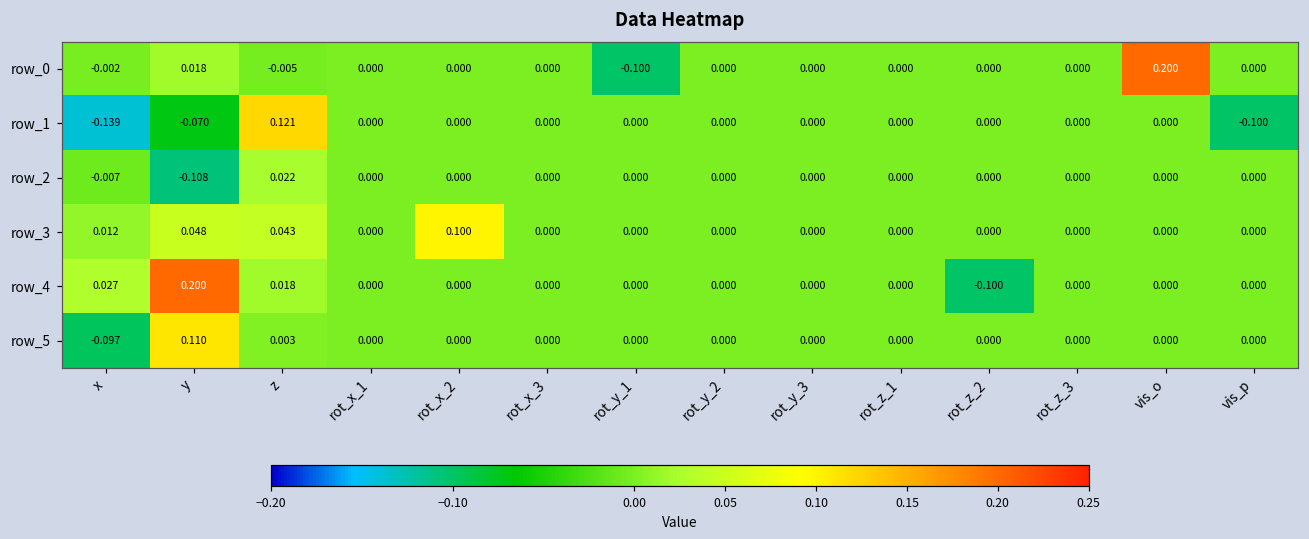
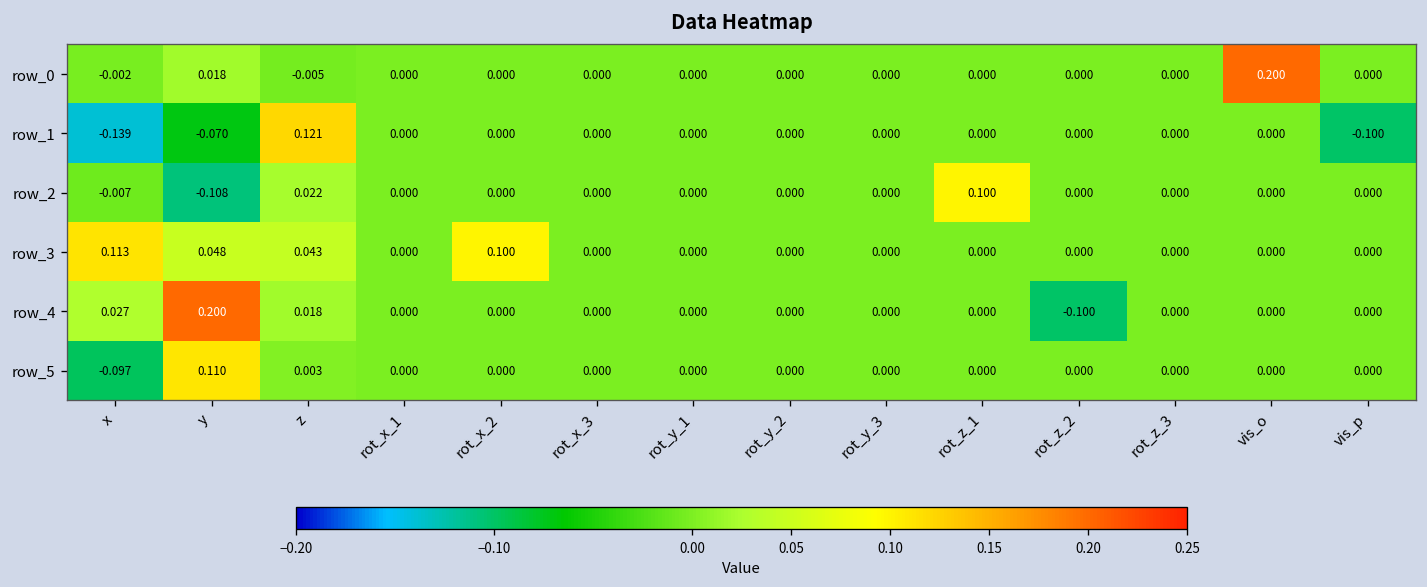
  {
    "row_0": {
      "x": -0.002,
      "y": 0.018,
      "z": -0.005,
      "rot_x_1": 0.000,
      "rot_x_2": 0.000,
      "rot_x_3": 0.000,
-     "rot_y_1": -0.100,
+     "rot_y_1": 0.000,
      "rot_y_2": 0.000,
      "rot_y_3": 0.000,
      "rot_z_1": 0.000,
      "rot_z_2": 0.000,
      "rot_z_3": 0.000,
      "vis_o": 0.200,
      "vis_p": 0.000
    },
    "row_1": {
      "x": -0.139,
      "y": -0.070,
      "z": 0.121,
      "rot_x_1": 0.000,
      "rot_x_2": 0.000,
      "rot_x_3": 0.000,
      "rot_y_1": 0.000,
      "rot_y_2": 0.000,
      "rot_y_3": 0.000,
      "rot_z_1": 0.000,
      "rot_z_2": 0.000,
      "rot_z_3": 0.000,
      "vis_o": 0.000,
      "vis_p": -0.100
    },
    "row_2": {
      "x": -0.007,
      "y": -0.108,
      "z": 0.022,
      "rot_x_1": 0.000,
      "rot_x_2": 0.000,
      "rot_x_3": 0.000,
      "rot_y_1": 0.000,
      "rot_y_2": 0.000,
      "rot_y_3": 0.000,
-     "rot_z_1": 0.000,
+     "rot_z_1": 0.100,
      "rot_z_2": 0.000,
      "rot_z_3": 0.000,
      "vis_o": 0.000,
      "vis_p": 0.000
    },
    "row_3": {
-     "x": 0.012,
+     "x": 0.113,
      "y": 0.048,
      "z": 0.043,
      "rot_x_1": 0.000,
      "rot_x_2": 0.100,
      "rot_x_3": 0.000,
      "rot_y_1": 0.000,
      "rot_y_2": 0.000,
      "rot_y_3": 0.000,
      "rot_z_1": 0.000,
      "rot_z_2": 0.000,
      "rot_z_3": 0.000,
      "vis_o": 0.000,
      "vis_p": 0.000
    },
    "row_4": {
      "x": 0.027,
      "y": 0.200,
      "z": 0.018,
      "rot_x_1": 0.000,
      "rot_x_2": 0.000,
      "rot_x_3": 0.000,
      "rot_y_1": 0.000,
      "rot_y_2": 0.000,
      "rot_y_3": 0.000,
      "rot_z_1": 0.000,
      "rot_z_2": -0.100,
      "rot_z_3": 0.000,
      "vis_o": 0.000,
      "vis_p": 0.000
    },
    "row_5": {
      "x": -0.097,
      "y": 0.110,
      "z": 0.003,
      "rot_x_1": 0.000,
      "rot_x_2": 0.000,
      "rot_x_3": 0.000,
      "rot_y_1": 0.000,
      "rot_y_2": 0.000,
      "rot_y_3": 0.000,
      "rot_z_1": 0.000,
      "rot_z_2": 0.000,
      "rot_z_3": 0.000,
      "vis_o": 0.000,
      "vis_p": 0.000
    }
  }
